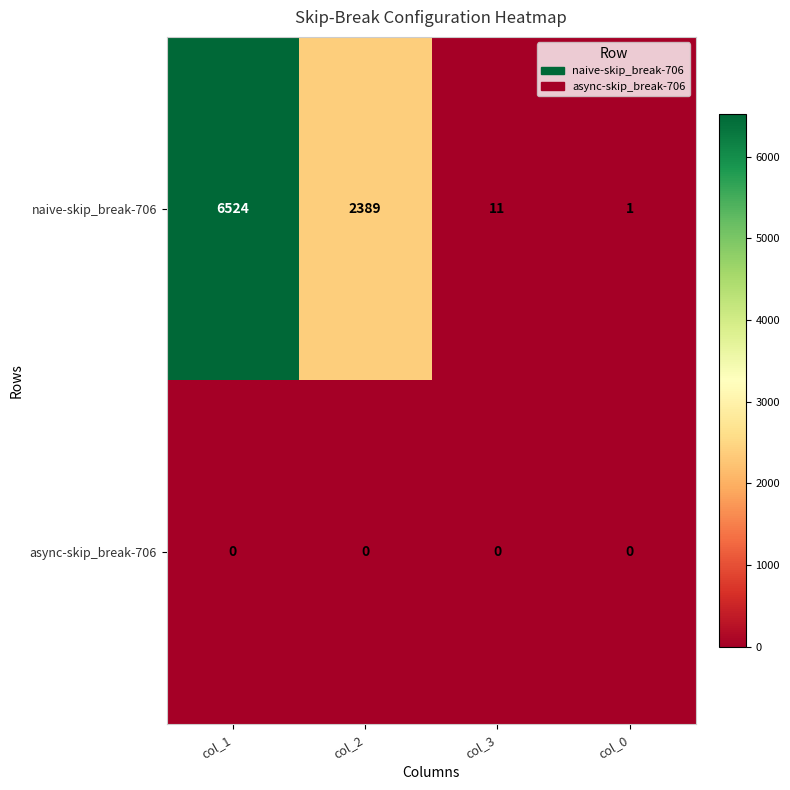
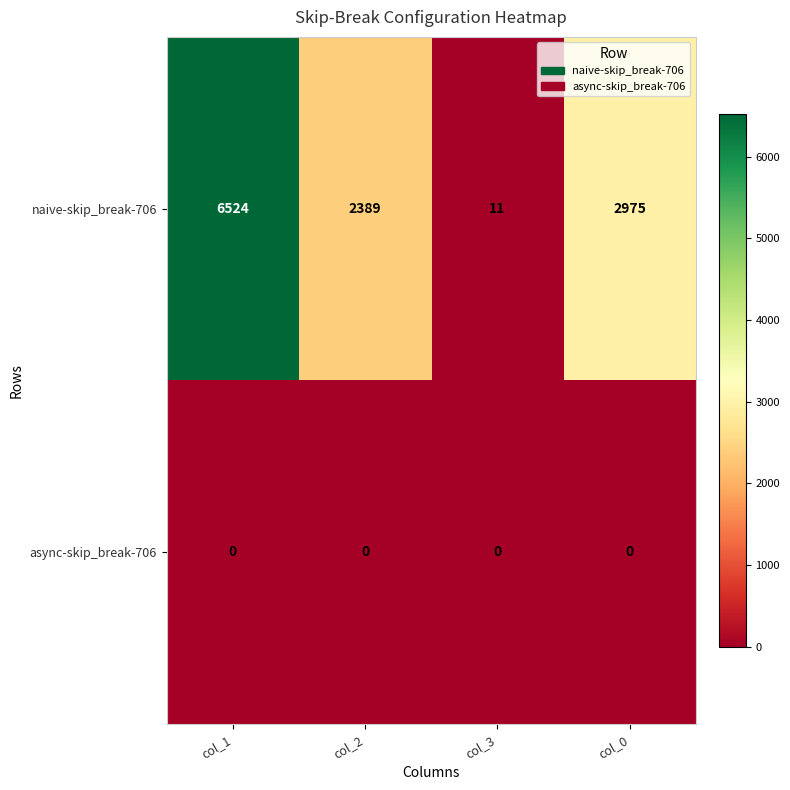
  {
    "naive-skip_break-706": {
      "col_1": 6524,
      "col_2": 2389,
      "col_3": 11,
-     "col_0": 1
+     "col_0": 2975
    },
    "async-skip_break-706": {
      "col_1": 0,
      "col_2": 0,
      "col_3": 0,
      "col_0": 0
    }
  }
